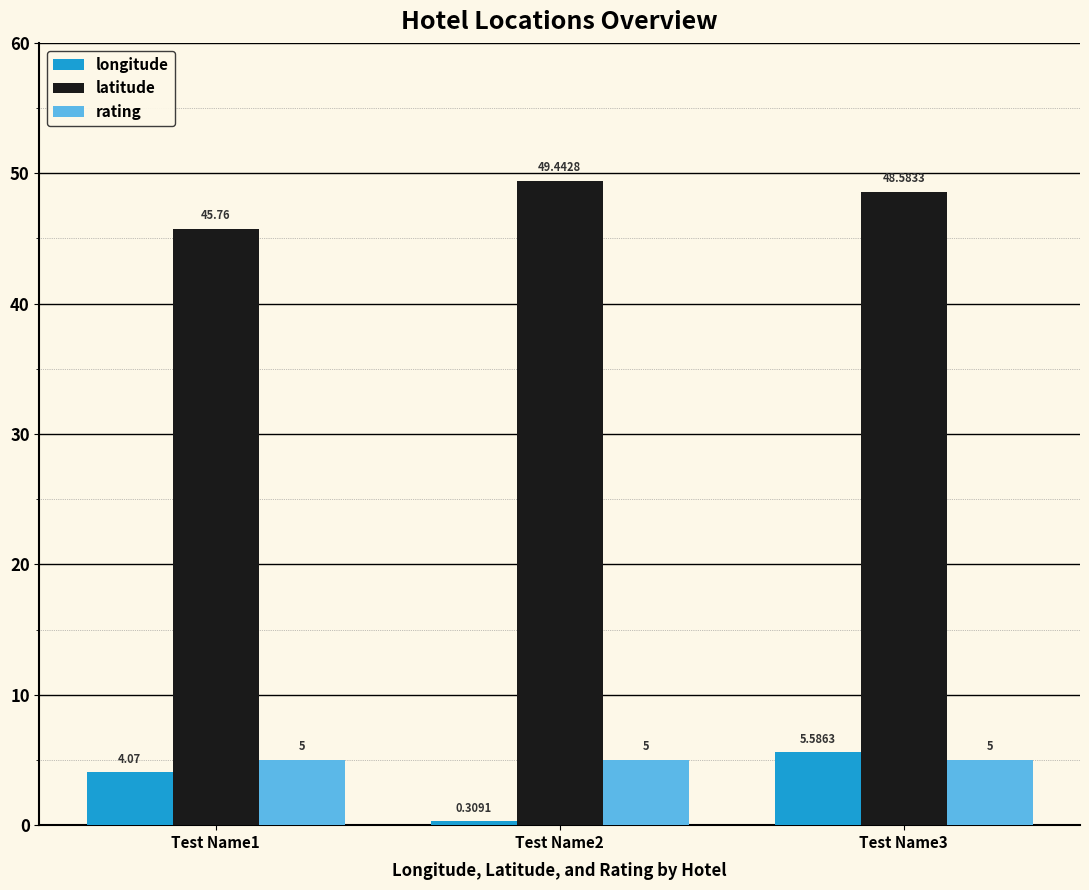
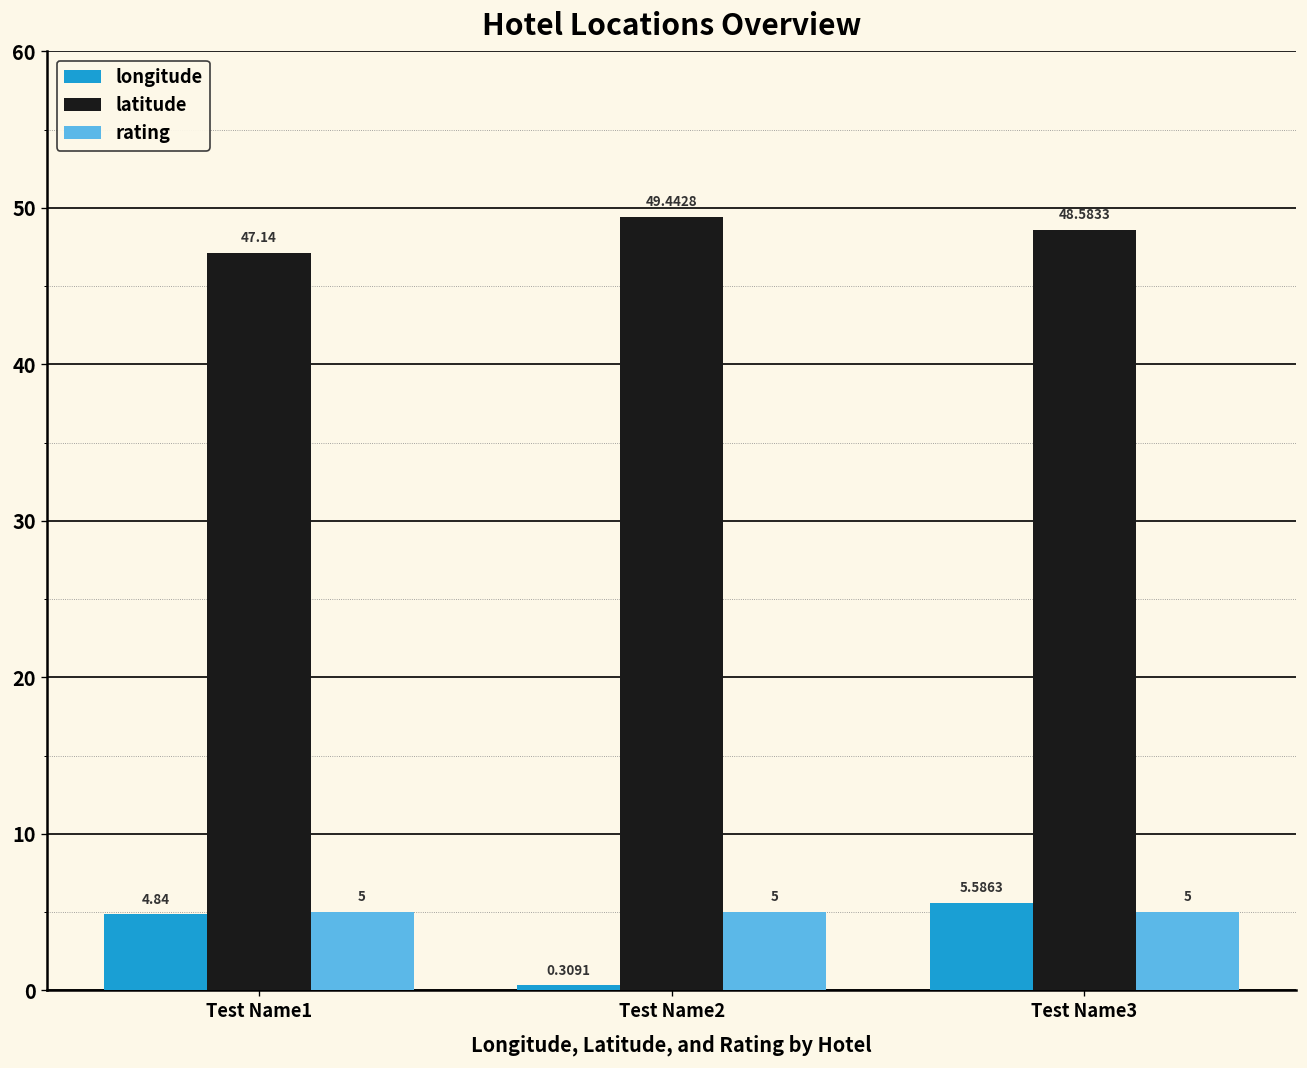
  {
    "longitude": {
-     "Test Name1": 4.07,
+     "Test Name1": 4.84,
      "Test Name2": 0.3091,
      "Test Name3": 5.5863
    },
    "latitude": {
-     "Test Name1": 45.76,
+     "Test Name1": 47.14,
      "Test Name2": 49.4428,
      "Test Name3": 48.5833
    },
    "rating": {
      "Test Name1": 5,
      "Test Name2": 5,
      "Test Name3": 5
    }
  }
